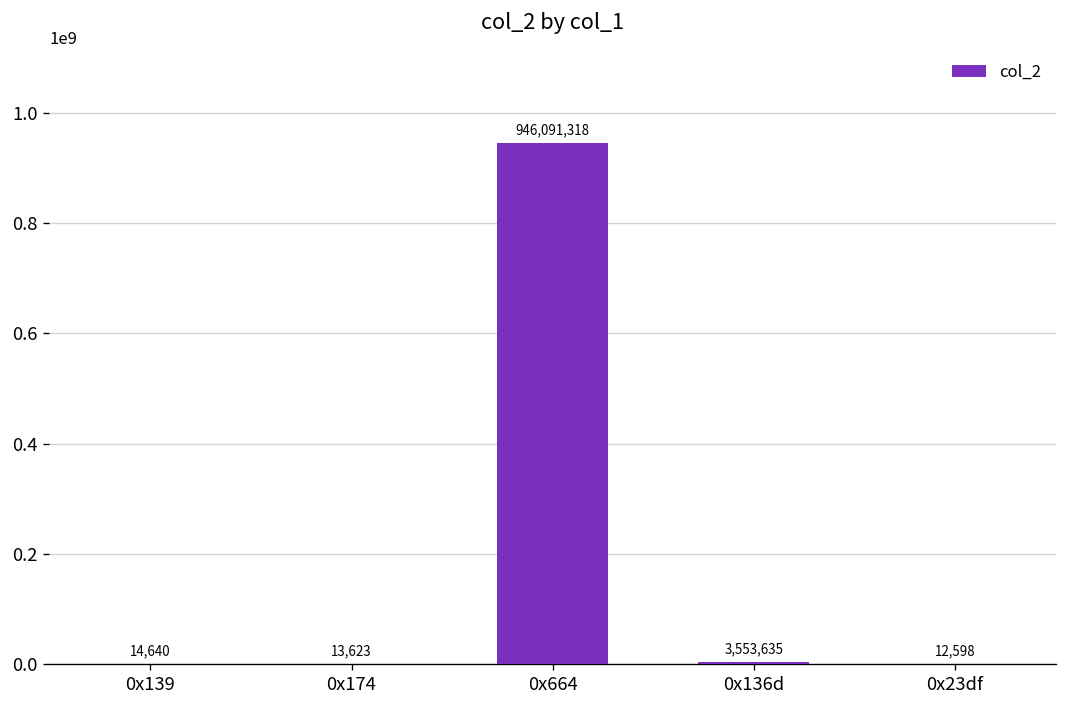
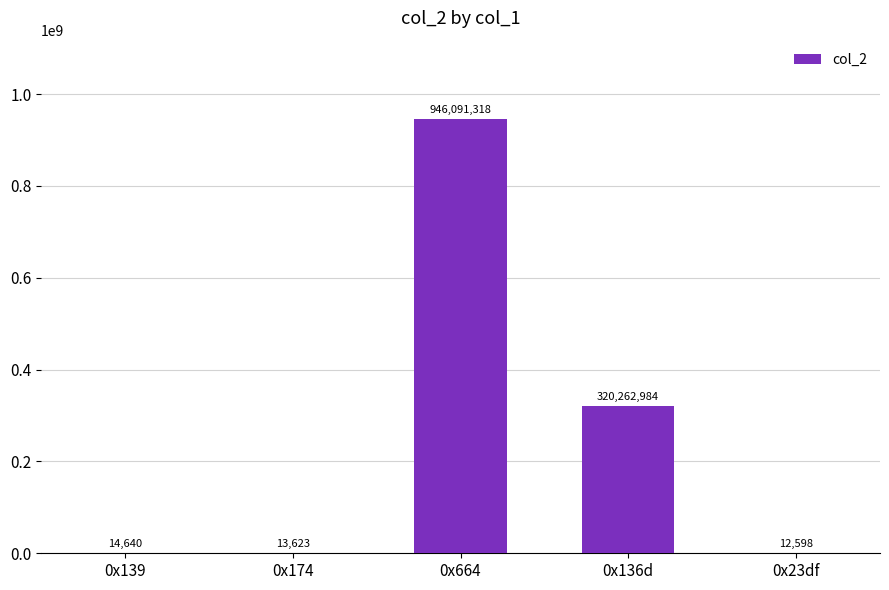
  {
    "0x139": "14,640",
    "0x174": "13,623",
    "0x664": "946,091,318",
-   "0x136d": "3,553,635",
+   "0x136d": "320,262,984",
    "0x23df": "12,598"
  }
